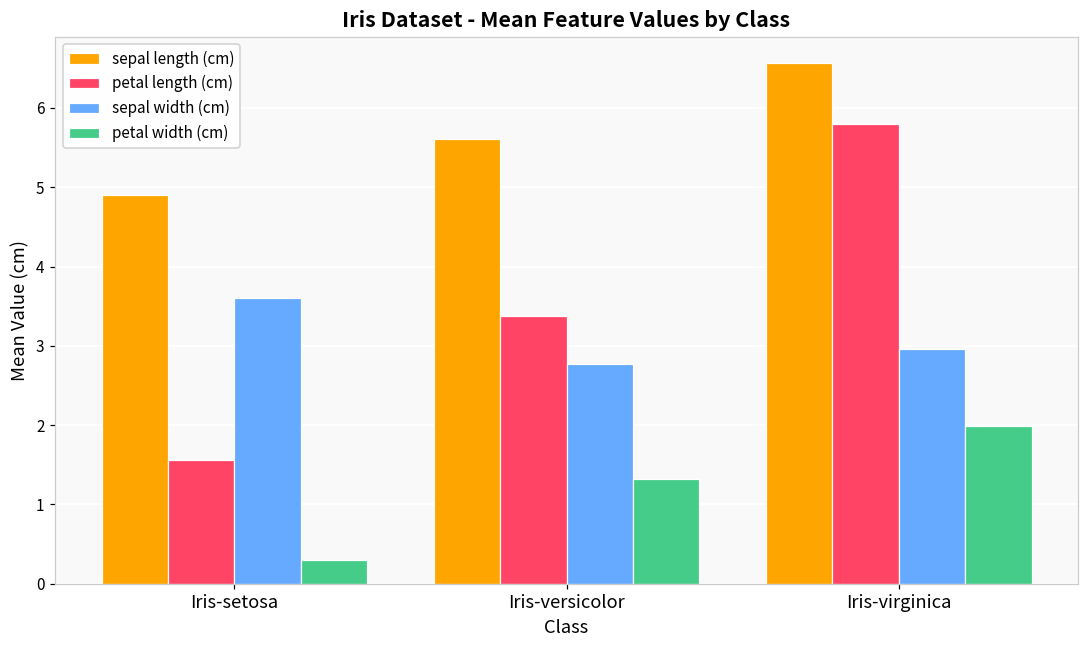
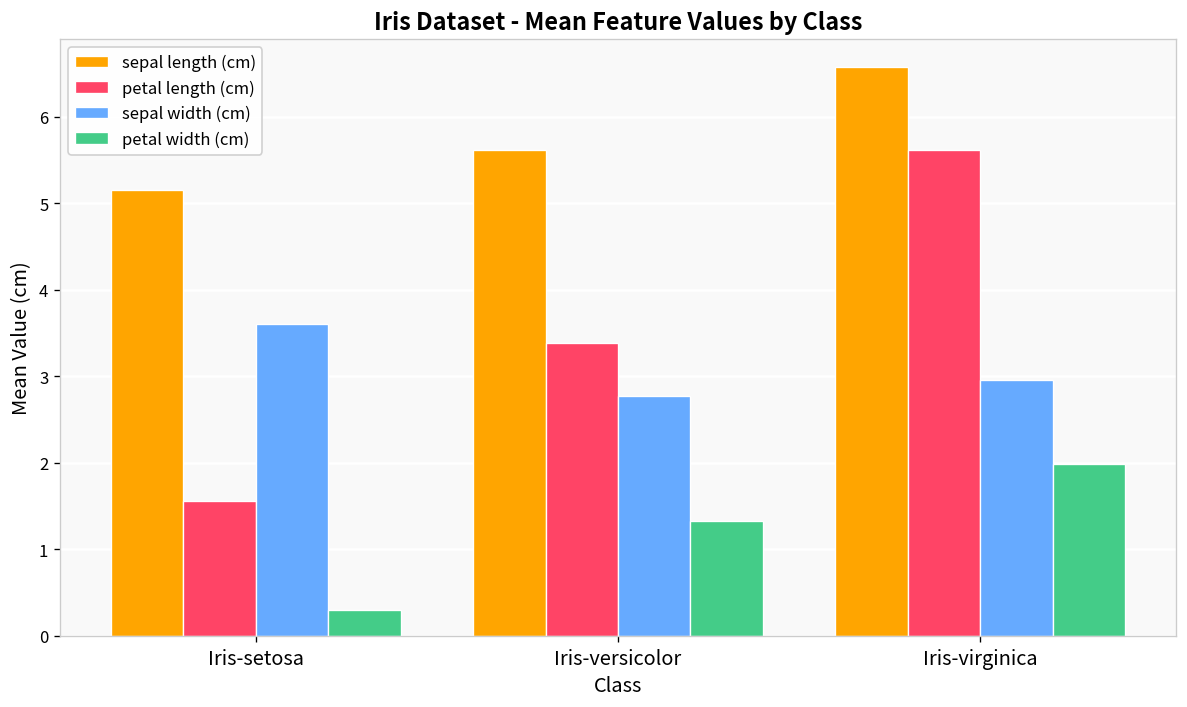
  {
    "sepal length (cm)": {
-     "Iris-setosa": 4.9,
+     "Iris-setosa": 5.2,
      "Iris-versicolor": 5.6,
      "Iris-virginica": 6.6
    },
    "petal length (cm)": {
      "Iris-setosa": 1.6,
      "Iris-versicolor": 3.4,
-     "Iris-virginica": 5.8
+     "Iris-virginica": 5.6
    },
    "sepal width (cm)": {
      "Iris-setosa": 3.6,
      "Iris-versicolor": 2.8,
      "Iris-virginica": 3.0
    },
    "petal width (cm)": {
      "Iris-setosa": 0.3,
      "Iris-versicolor": 1.3,
      "Iris-virginica": 2.0
    }
  }
